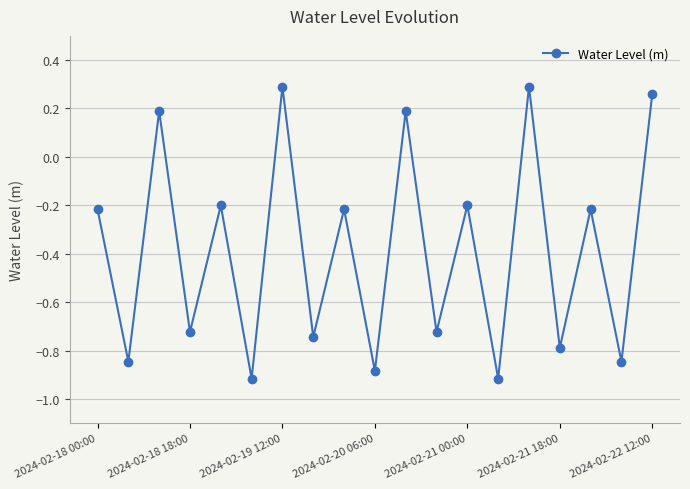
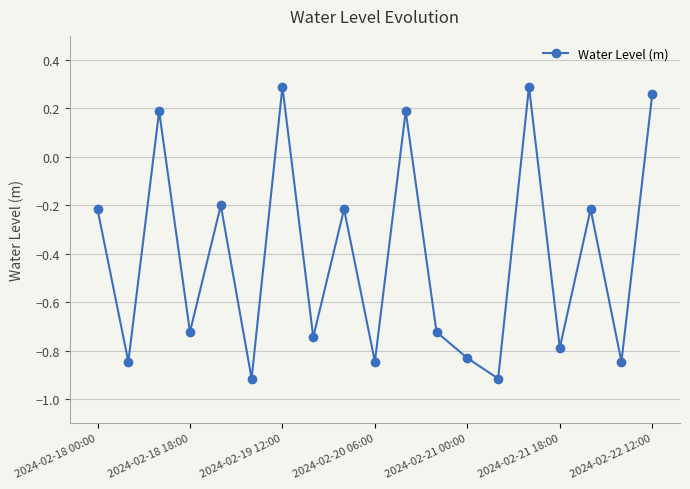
  {
    "2024-02-18 00:00": -0.22,
    "2024-02-18 18:00": -0.72,
    "2024-02-19 12:00": 0.29,
-   "2024-02-20 06:00": -0.88,
-   "2024-02-21 00:00": -0.20,
+   "2024-02-20 06:00": -0.85,
+   "2024-02-21 00:00": -0.83,
    "2024-02-21 18:00": -0.79,
    "2024-02-22 12:00": 0.26
  }
